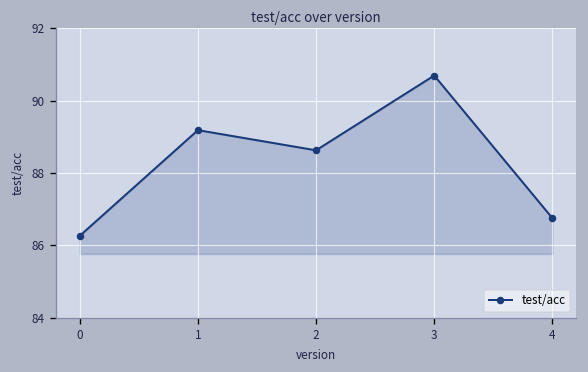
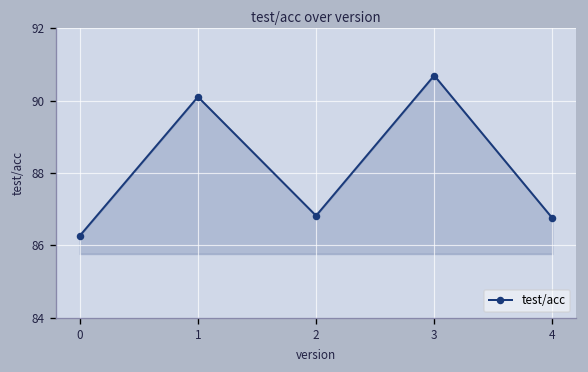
  {
    "0": 86.3,
-   "1": 89.2,
-   "2": 88.6,
+   "1": 90.1,
+   "2": 86.8,
    "3": 90.7,
    "4": 86.8
  }
